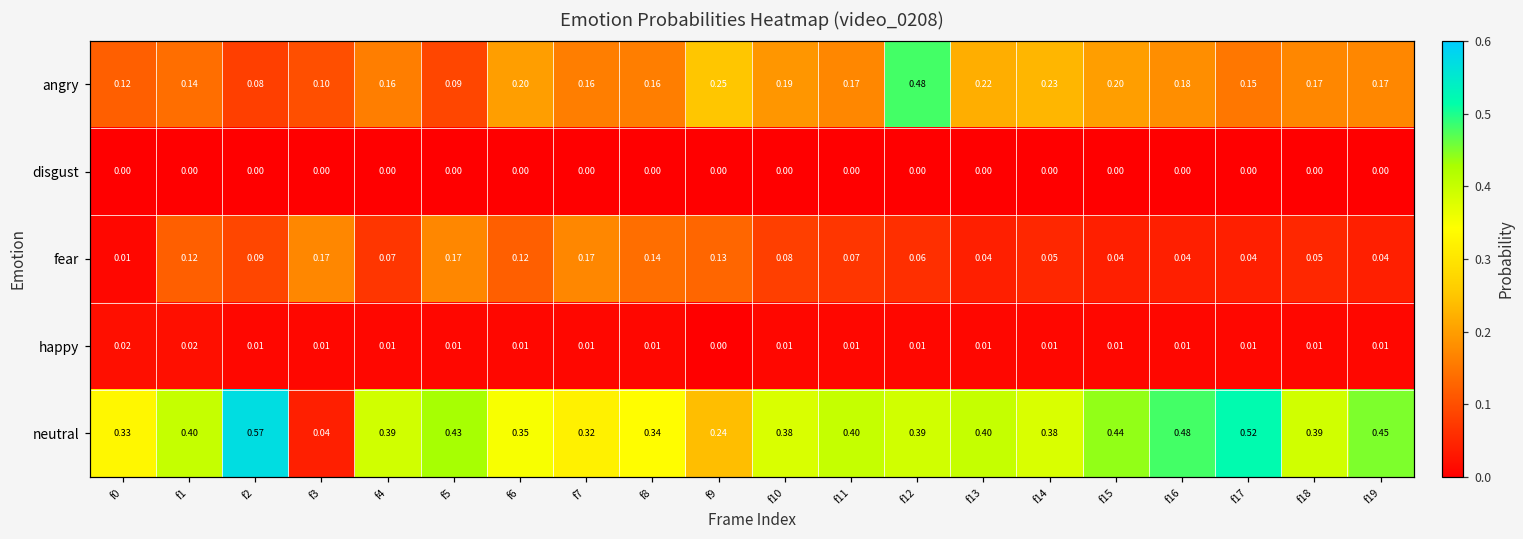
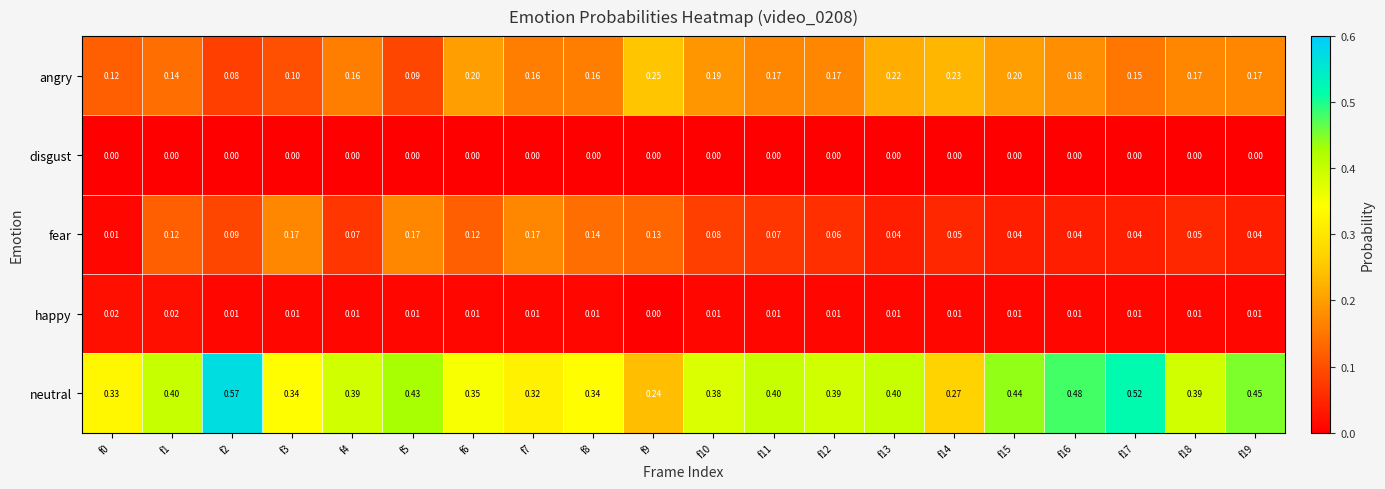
  {
    "angry": {
      "f0": 0.12,
      "f1": 0.14,
      "f2": 0.08,
      "f3": 0.10,
      "f4": 0.16,
      "f5": 0.09,
      "f6": 0.20,
      "f7": 0.16,
      "f8": 0.16,
      "f9": 0.25,
      "f10": 0.19,
      "f11": 0.17,
-     "f12": 0.48,
+     "f12": 0.17,
      "f13": 0.22,
      "f14": 0.23,
      "f15": 0.20,
      "f16": 0.18,
      "f17": 0.15,
      "f18": 0.17,
      "f19": 0.17
    },
    "disgust": {
      "f0": 0.00,
      "f1": 0.00,
      "f2": 0.00,
      "f3": 0.00,
      "f4": 0.00,
      "f5": 0.00,
      "f6": 0.00,
      "f7": 0.00,
      "f8": 0.00,
      "f9": 0.00,
      "f10": 0.00,
      "f11": 0.00,
      "f12": 0.00,
      "f13": 0.00,
      "f14": 0.00,
      "f15": 0.00,
      "f16": 0.00,
      "f17": 0.00,
      "f18": 0.00,
      "f19": 0.00
    },
    "fear": {
      "f0": 0.01,
      "f1": 0.12,
      "f2": 0.09,
      "f3": 0.17,
      "f4": 0.07,
      "f5": 0.17,
      "f6": 0.12,
      "f7": 0.17,
      "f8": 0.14,
      "f9": 0.13,
      "f10": 0.08,
      "f11": 0.07,
      "f12": 0.06,
      "f13": 0.04,
      "f14": 0.05,
      "f15": 0.04,
      "f16": 0.04,
      "f17": 0.04,
      "f18": 0.05,
      "f19": 0.04
    },
    "happy": {
      "f0": 0.02,
      "f1": 0.02,
      "f2": 0.01,
      "f3": 0.01,
      "f4": 0.01,
      "f5": 0.01,
      "f6": 0.01,
      "f7": 0.01,
      "f8": 0.01,
      "f9": 0.00,
      "f10": 0.01,
      "f11": 0.01,
      "f12": 0.01,
      "f13": 0.01,
      "f14": 0.01,
      "f15": 0.01,
      "f16": 0.01,
      "f17": 0.01,
      "f18": 0.01,
      "f19": 0.01
    },
    "neutral": {
      "f0": 0.33,
      "f1": 0.40,
      "f2": 0.57,
-     "f3": 0.04,
+     "f3": 0.34,
      "f4": 0.39,
      "f5": 0.43,
      "f6": 0.35,
      "f7": 0.32,
      "f8": 0.34,
      "f9": 0.24,
      "f10": 0.38,
      "f11": 0.40,
      "f12": 0.39,
      "f13": 0.40,
-     "f14": 0.38,
+     "f14": 0.27,
      "f15": 0.44,
      "f16": 0.48,
      "f17": 0.52,
      "f18": 0.39,
      "f19": 0.45
    }
  }
